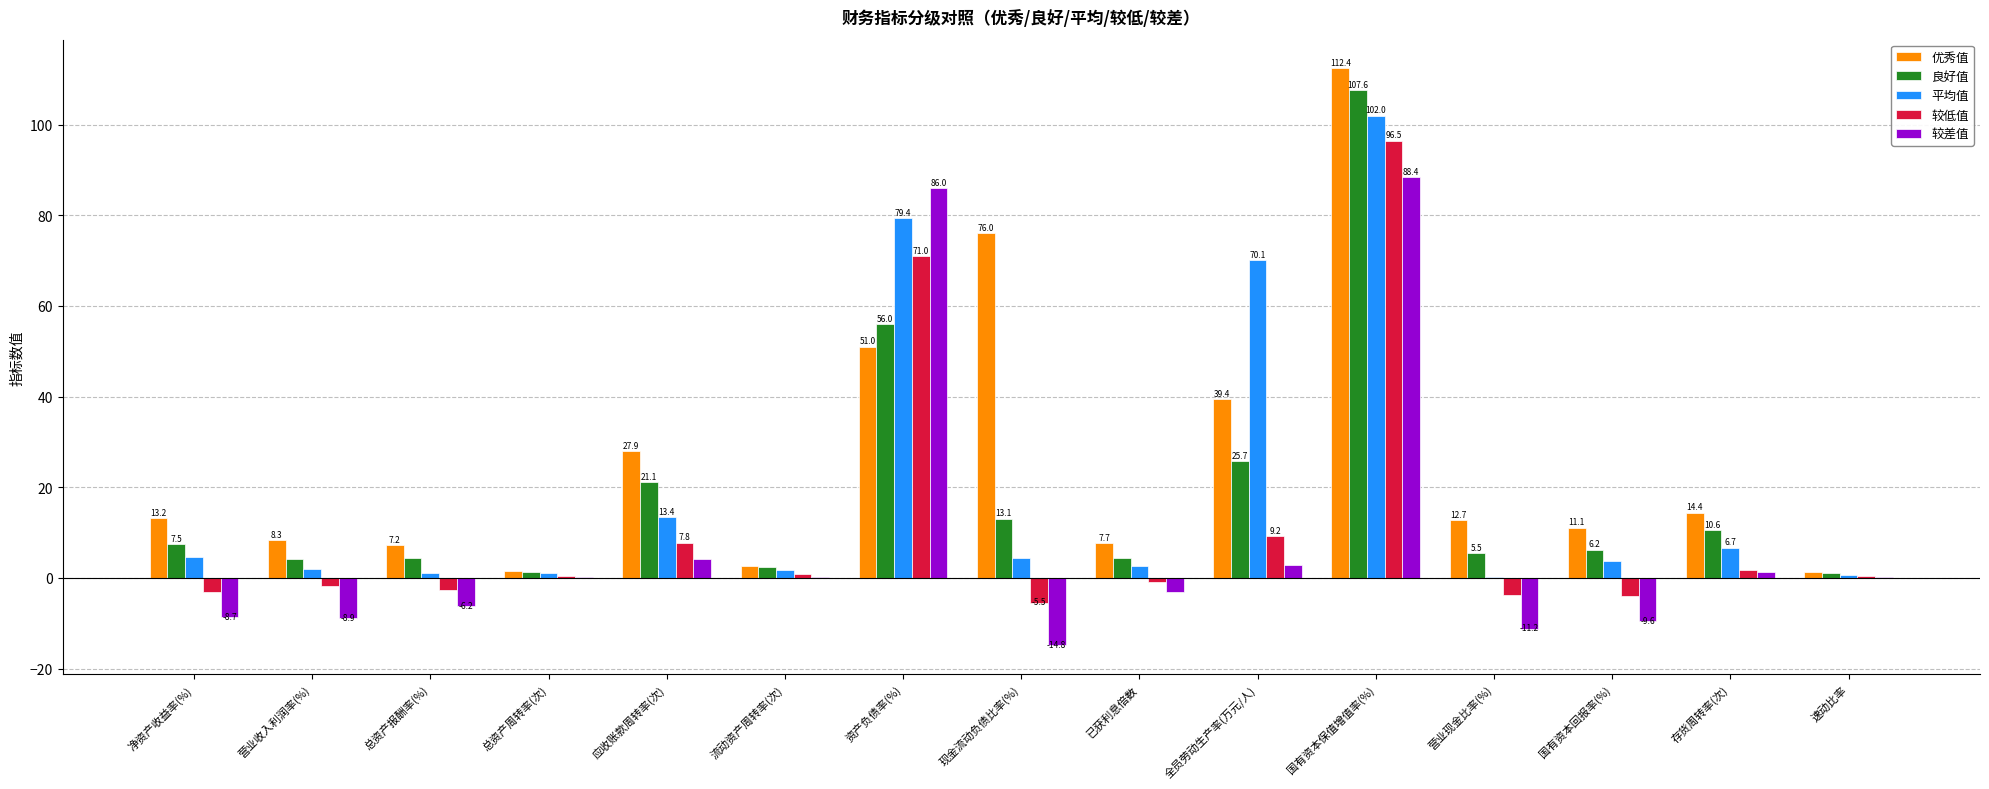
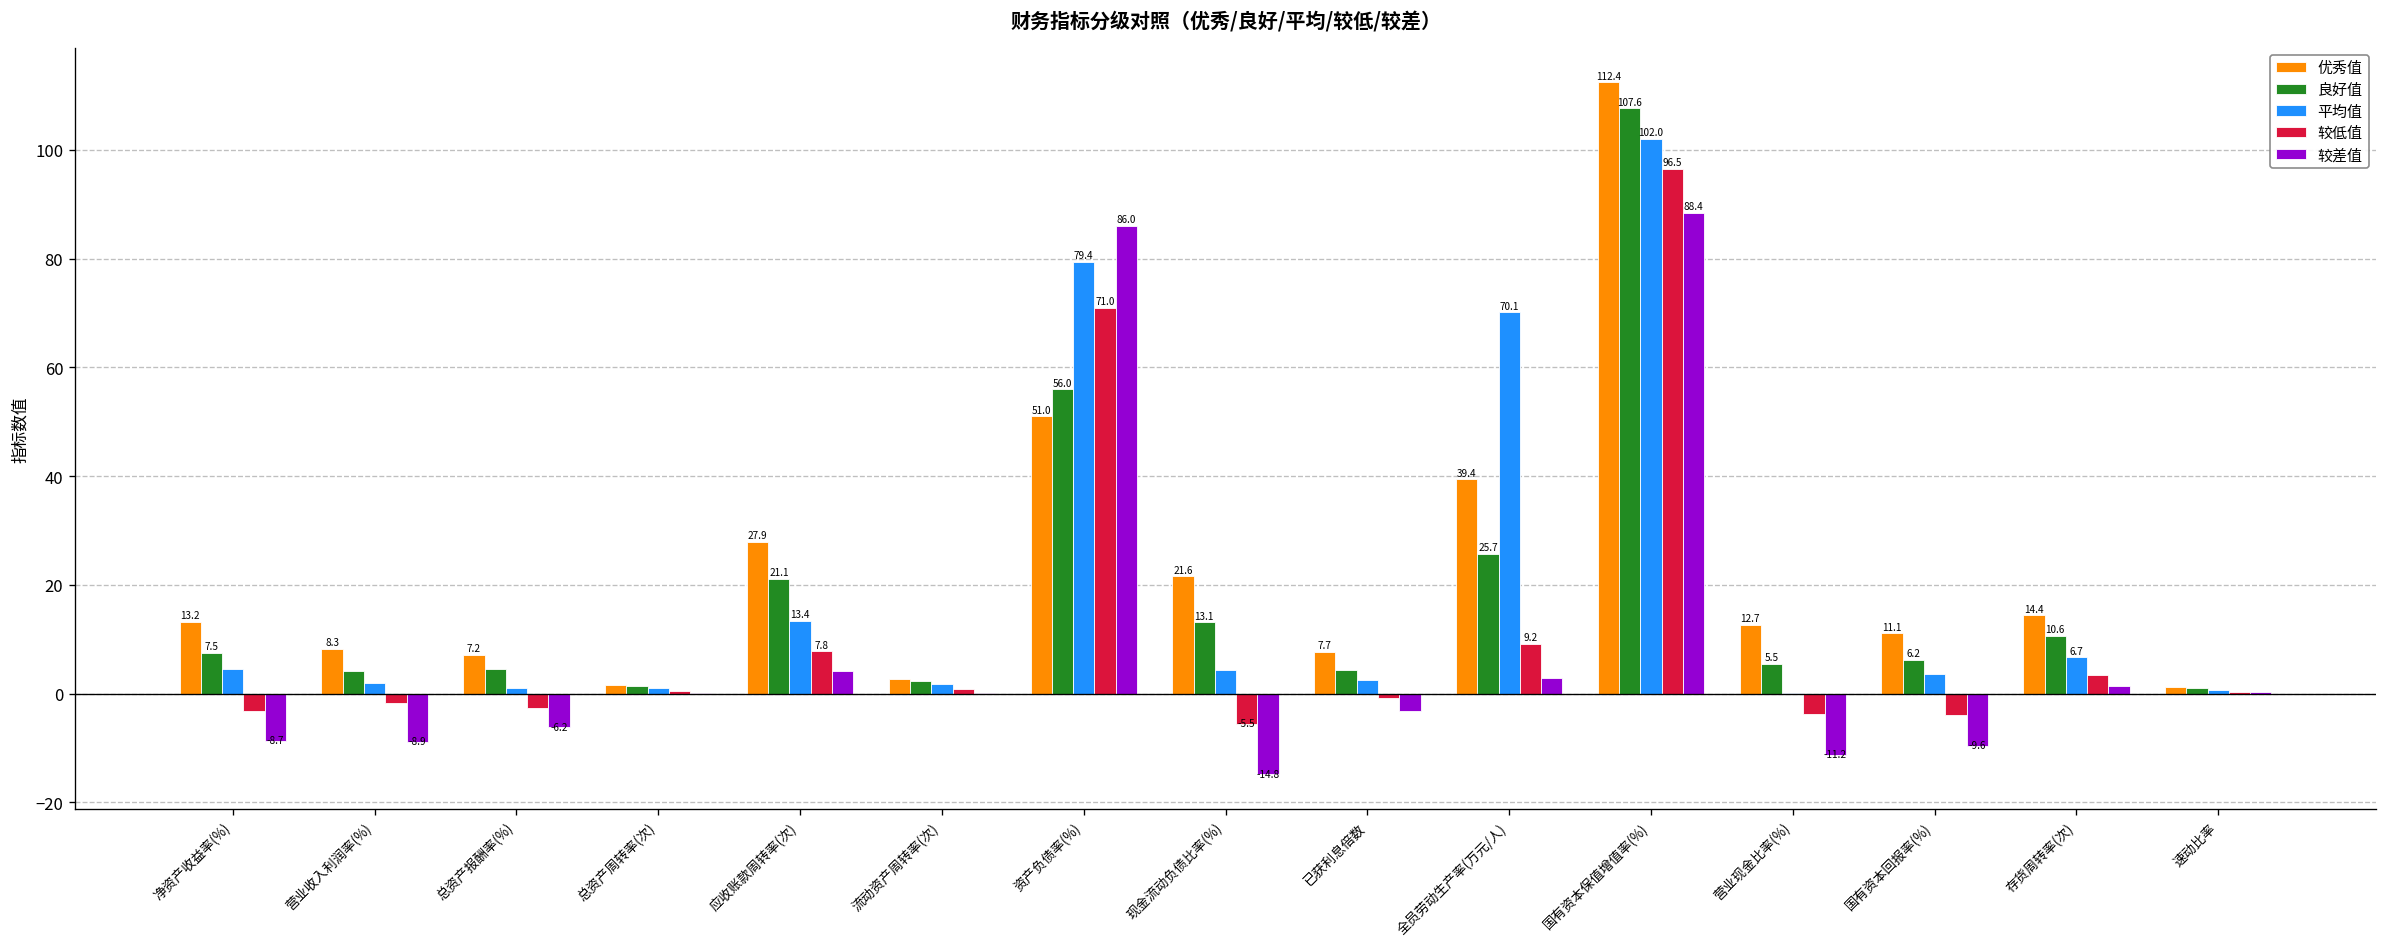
  {
    "优秀值": {
      "净资产收益率(%)": 13.2,
      "营业收入利润率(%)": 8.3,
      "总资产报酬率(%)": 7.2,
      "应收账款周转率(次)": 27.9,
      "资产负债率(%)": 51.0,
-     "现金流动负债比率(%)": 76.0,
+     "现金流动负债比率(%)": 21.6,
      "已获利息倍数": 7.7,
      "全员劳动生产率(万元/人)": 39.4,
      "国有资本保值增值率(%)": 112.4,
      "营业现金比率(%)": 12.7,
      "国有资本回报率(%)": 11.1,
      "存货周转率(次)": 14.4
    },
    "良好值": {
      "净资产收益率(%)": 7.5,
      "应收账款周转率(次)": 21.1,
      "资产负债率(%)": 56.0,
      "现金流动负债比率(%)": 13.1,
      "全员劳动生产率(万元/人)": 25.7,
      "国有资本保值增值率(%)": 107.6,
      "营业现金比率(%)": 5.5,
      "国有资本回报率(%)": 6.2,
      "存货周转率(次)": 10.6
    },
    "平均值": {
      "应收账款周转率(次)": 13.4,
      "资产负债率(%)": 79.4,
      "全员劳动生产率(万元/人)": 70.1,
      "国有资本保值增值率(%)": 102.0,
      "存货周转率(次)": 6.7
    },
    "较低值": {
      "净资产收益率(%)": -3,
      "营业收入利润率(%)": -2,
      "总资产报酬率(%)": -3,
      "流动资产周转率(次)": 1,
      "已获利息倍数": -1,
      "营业现金比率(%)": -4,
      "国有资本回报率(%)": -4,
-     "存货周转率(次)": 2
+     "存货周转率(次)": 4
    },
    "较差值": {
      "净资产收益率(%)": -8.7,
      "营业收入利润率(%)": -8.9,
      "总资产报酬率(%)": -6.2,
      "资产负债率(%)": 86.0,
      "现金流动负债比率(%)": -14.8,
      "国有资本保值增值率(%)": 88.4,
      "营业现金比率(%)": -11.2,
      "国有资本回报率(%)": -9.6
    }
  }
